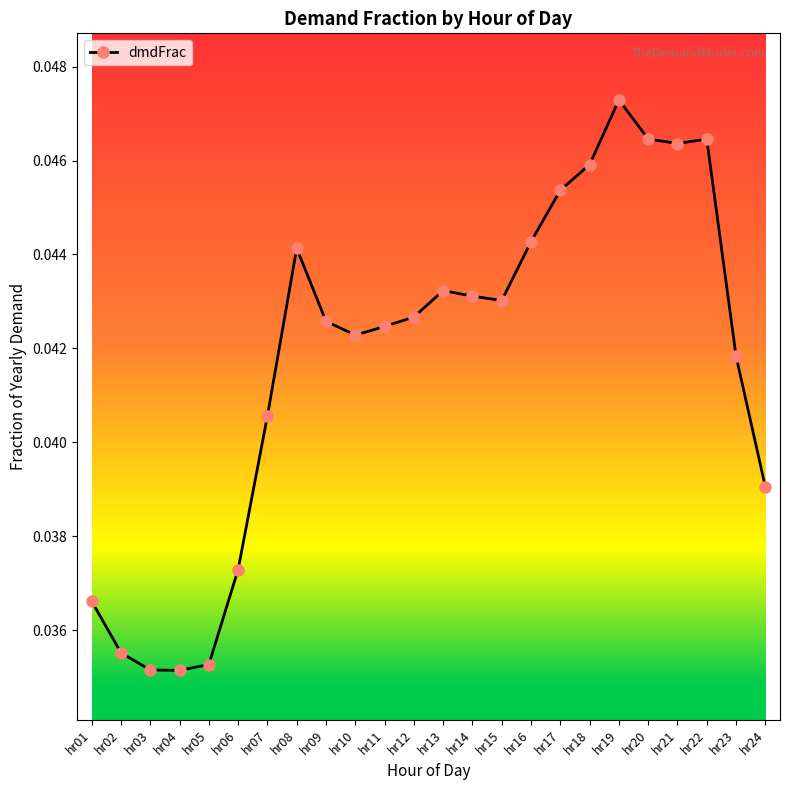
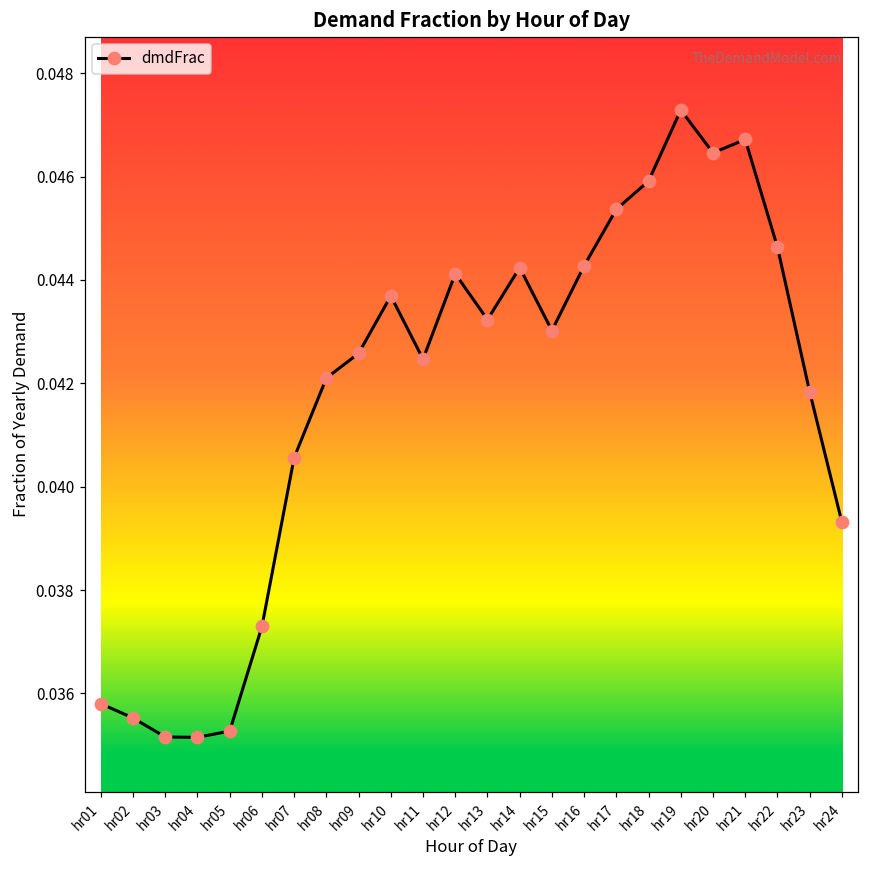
  {
-   "hr01": 0.0366,
+   "hr01": 0.0358,
    "hr02": 0.0355,
    "hr03": 0.0352,
    "hr04": 0.0352,
    "hr05": 0.0353,
    "hr06": 0.0373,
    "hr07": 0.0406,
-   "hr08": 0.0441,
+   "hr08": 0.0421,
    "hr09": 0.0426,
-   "hr10": 0.0423,
+   "hr10": 0.0437,
    "hr11": 0.0425,
-   "hr12": 0.0427,
+   "hr12": 0.0441,
    "hr13": 0.0432,
-   "hr14": 0.0431,
+   "hr14": 0.0442,
    "hr15": 0.0430,
    "hr16": 0.0443,
    "hr17": 0.0454,
    "hr18": 0.0459,
    "hr19": 0.0473,
    "hr20": 0.0465,
-   "hr21": 0.0464,
-   "hr22": 0.0465,
+   "hr21": 0.0467,
+   "hr22": 0.0446,
    "hr23": 0.0418,
-   "hr24": 0.0391
+   "hr24": 0.0393
  }
